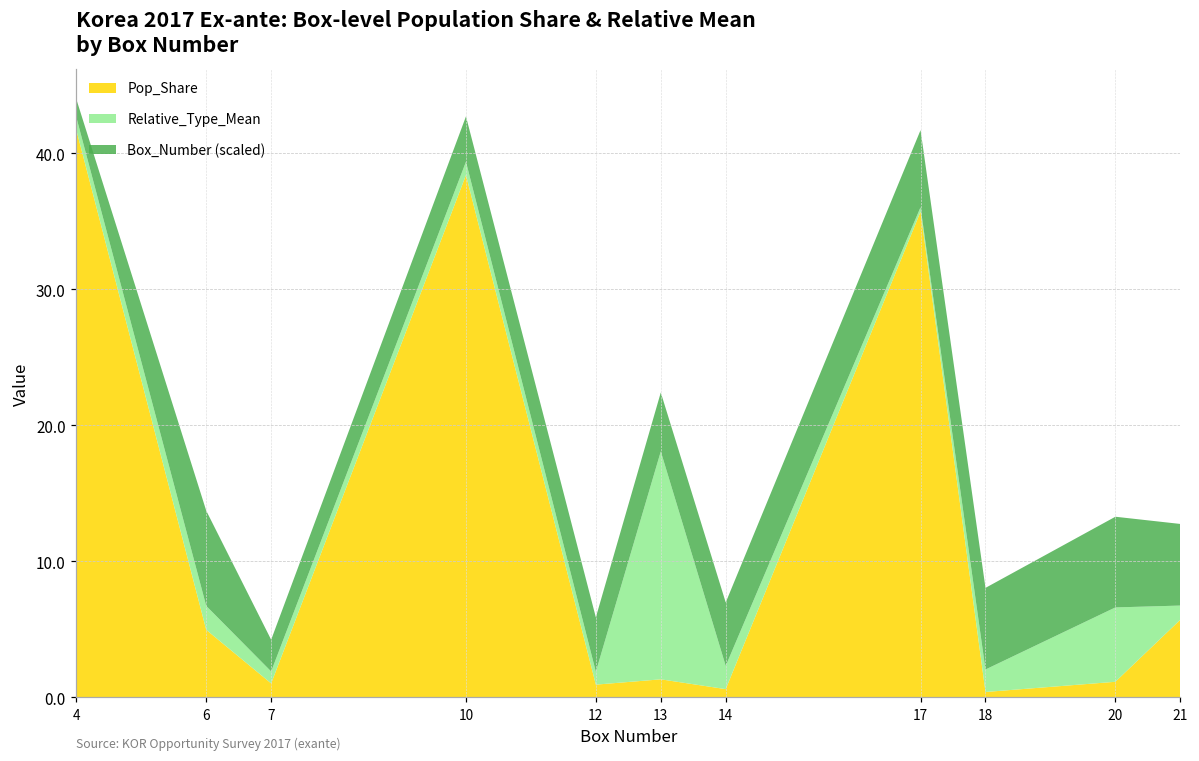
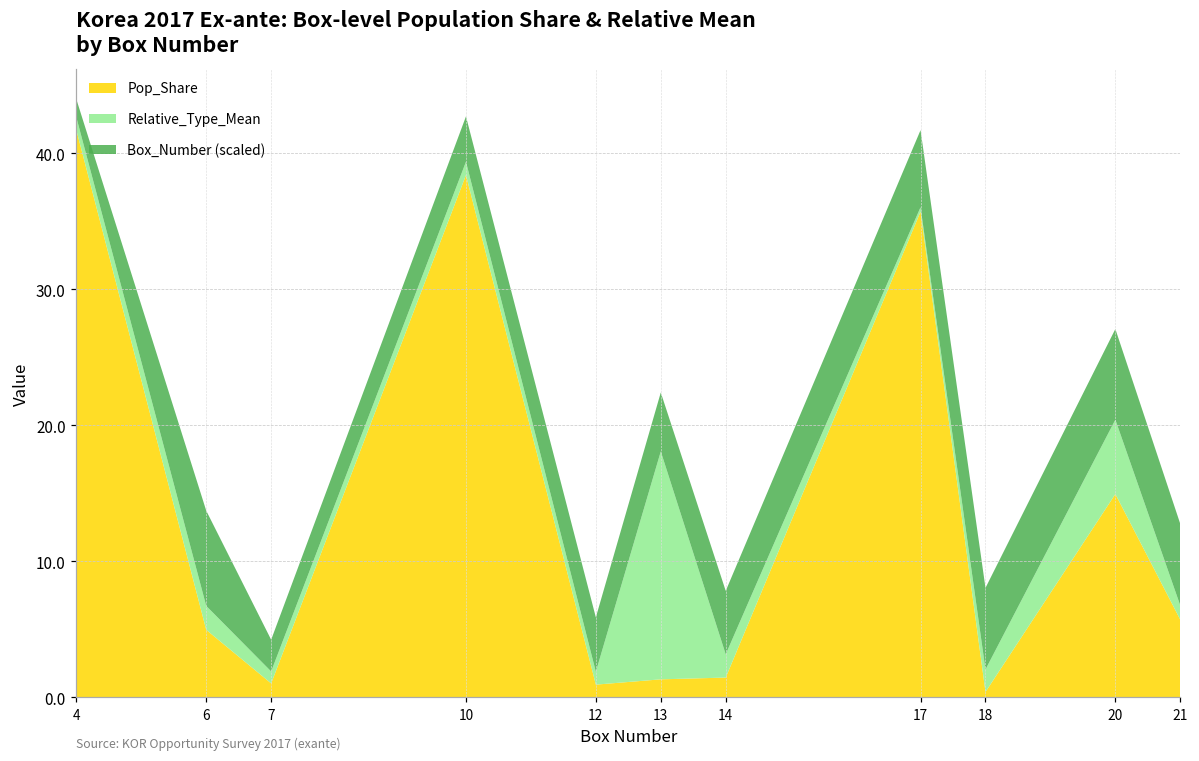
  {
    "Pop_Share": {
      "4": 41.7,
      "6": 5.0,
      "7": 1.0,
      "10": 38.4,
      "12": 0.9,
      "13": 1.3,
-     "14": 0.6,
+     "14": 1.5,
      "17": 35.7,
      "18": 0.4,
-     "20": 1.2,
+     "20": 15.0,
      "21": 5.7
    },
    "Relative_Type_Mean": {
      "4": 0.9,
      "6": 1.8,
      "7": 0.9,
      "10": 1.0,
      "12": 0.9,
      "13": 16.8,
      "14": 1.7,
      "17": 0.3,
      "18": 1.7,
      "20": 5.5,
      "21": 1.0
    },
    "Box_Number (scaled)": {
      "4": 1.3,
      "6": 7.0,
      "7": 2.3,
      "10": 3.3,
      "12": 4.0,
      "13": 4.3,
      "14": 4.7,
      "17": 5.7,
      "18": 6.0,
      "20": 6.7,
      "21": 6.0
    }
  }
